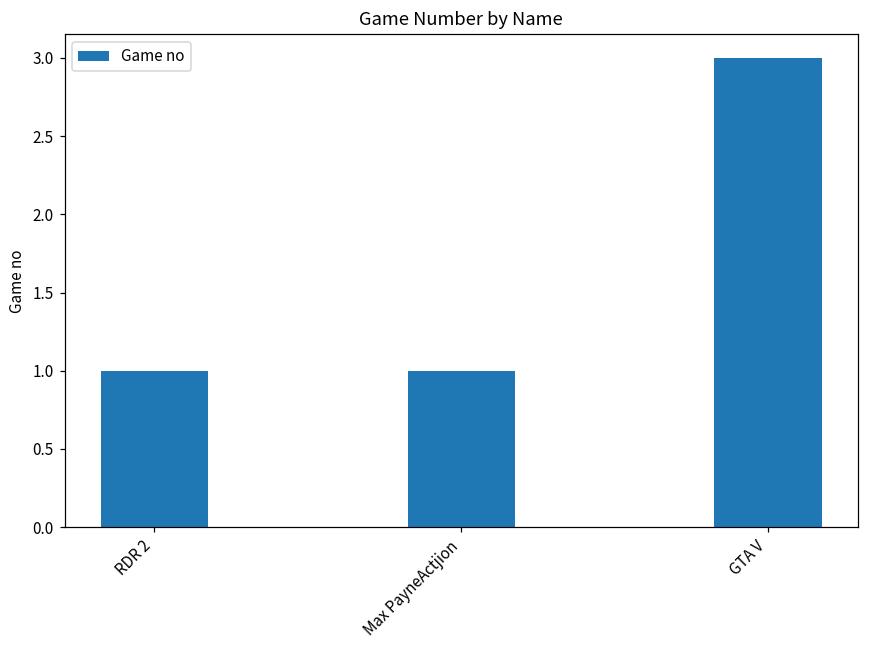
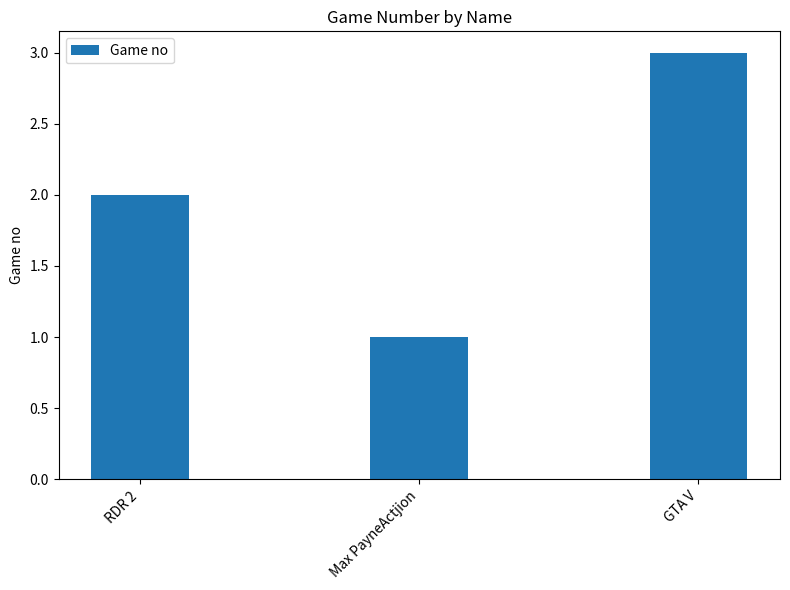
  {
-   "RDR 2": 1,
+   "RDR 2": 2,
    "Max PayneActjion": 1,
    "GTA V": 3
  }
